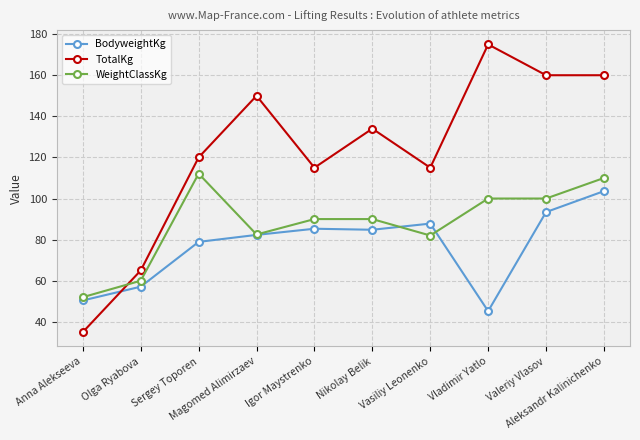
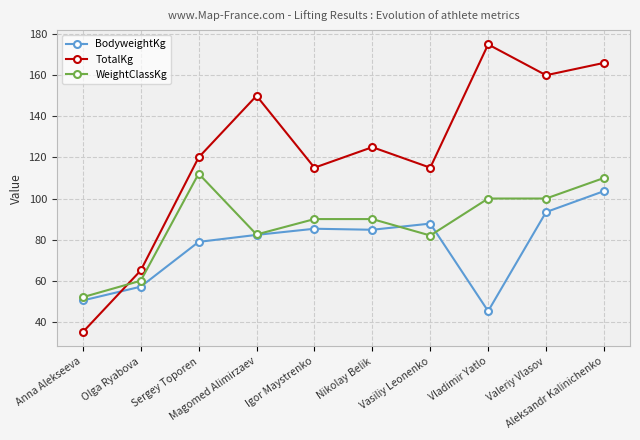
  {
    "BodyweightKg": {
      "Anna Alekseeva": 50,
      "Olga Ryabova": 57,
      "Sergey Toporen": 79,
      "Igor Maystrenko": 85,
      "Nikolay Belik": 85,
      "Vasiliy Leonenko": 88,
      "Vladimir Yatlo": 45,
      "Valeriy Vlasov": 93,
      "Aleksandr Kalinichenko": 104
    },
    "TotalKg": {
      "Anna Alekseeva": 35,
      "Olga Ryabova": 65,
      "Sergey Toporen": 120,
      "Magomed Alimirzaev": 150,
      "Igor Maystrenko": 115,
-     "Nikolay Belik": 134,
+     "Nikolay Belik": 125,
      "Vasiliy Leonenko": 115,
      "Vladimir Yatlo": 175,
      "Valeriy Vlasov": 160,
-     "Aleksandr Kalinichenko": 160
+     "Aleksandr Kalinichenko": 166
    },
    "WeightClassKg": {
      "Anna Alekseeva": 52,
      "Olga Ryabova": 60,
      "Sergey Toporen": 112,
      "Igor Maystrenko": 90,
      "Nikolay Belik": 90,
      "Vasiliy Leonenko": 82,
      "Vladimir Yatlo": 100,
      "Valeriy Vlasov": 100,
      "Aleksandr Kalinichenko": 110
    }
  }
